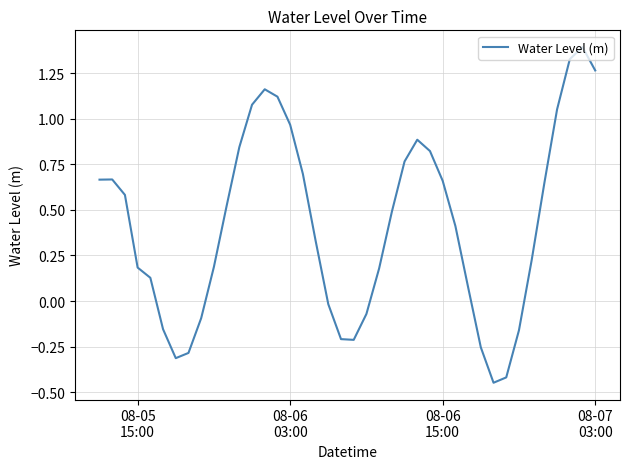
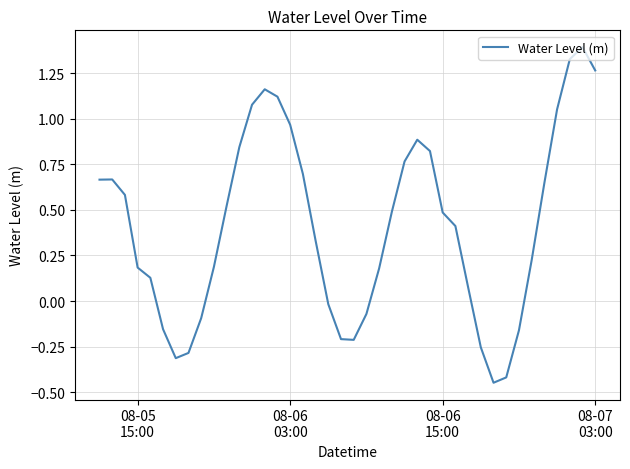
  {
    "08-05 15:00": 0.18,
    "08-06 03:00": 0.97,
-   "08-06 15:00": 0.66,
+   "08-06 15:00": 0.49,
    "08-07 03:00": 1.26
  }
